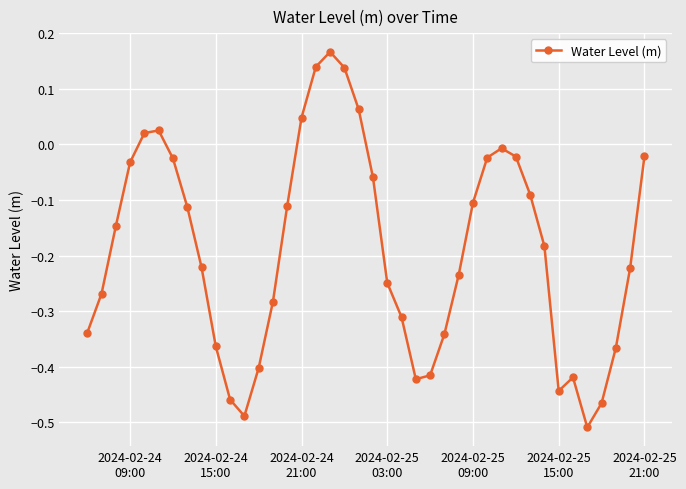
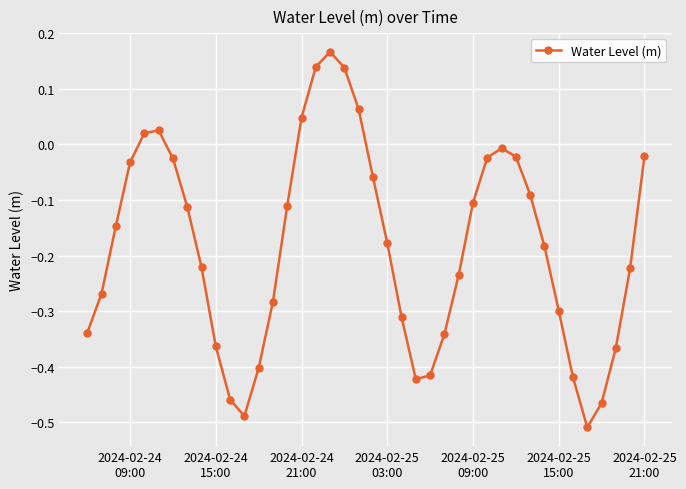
  {
    "2024-02-24 09:00": -0.03,
    "2024-02-24 15:00": -0.36,
    "2024-02-24 21:00": 0.05,
-   "2024-02-25 03:00": -0.25,
+   "2024-02-25 03:00": -0.18,
    "2024-02-25 09:00": -0.10,
-   "2024-02-25 15:00": -0.44,
+   "2024-02-25 15:00": -0.30,
    "2024-02-25 21:00": -0.02
  }
